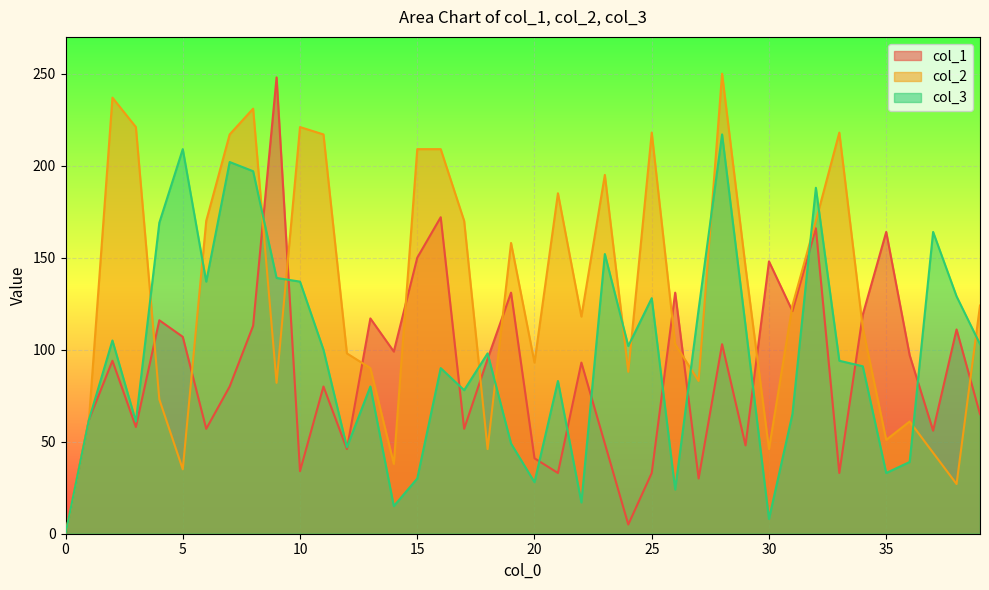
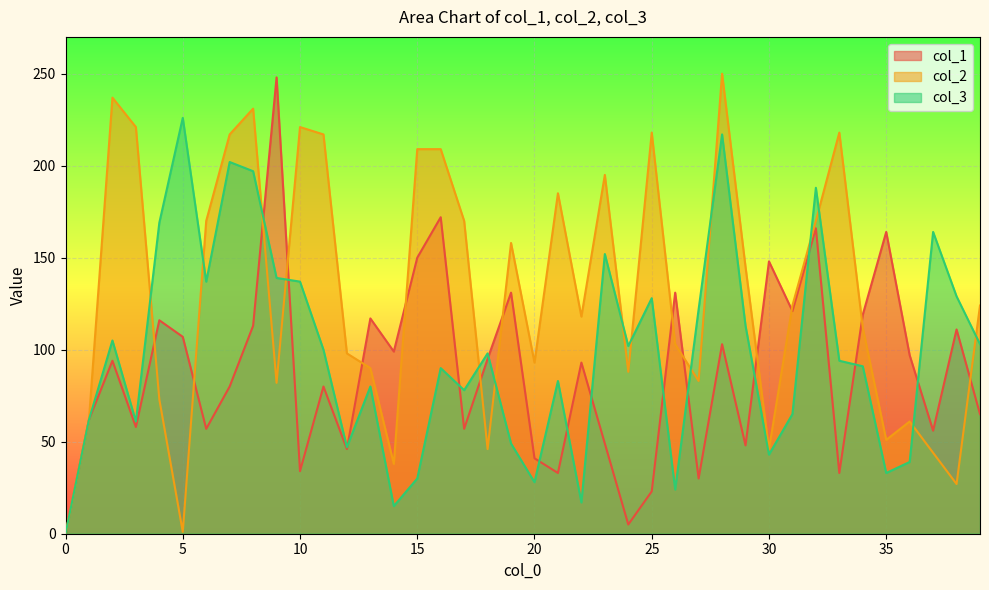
  {
    "col_1": {
      "5": 107,
      "10": 34,
      "15": 150,
      "20": 41,
-     "25": 33,
+     "25": 23,
      "30": 148,
      "35": 164
    },
    "col_2": {
-     "5": 35,
+     "5": 1,
      "10": 221,
      "15": 209,
      "20": 93,
      "25": 218,
      "30": 46,
      "35": 51
    },
    "col_3": {
-     "5": 209,
+     "5": 226,
      "10": 137,
      "15": 30,
      "20": 28,
      "25": 128,
-     "30": 8,
+     "30": 43,
      "35": 33
    }
  }
